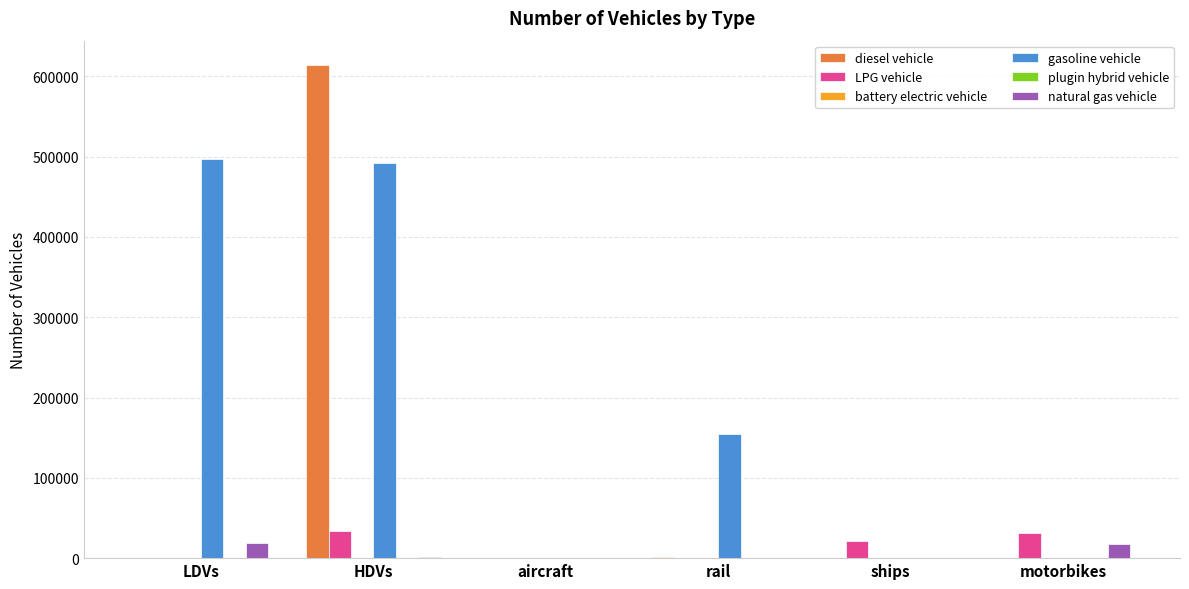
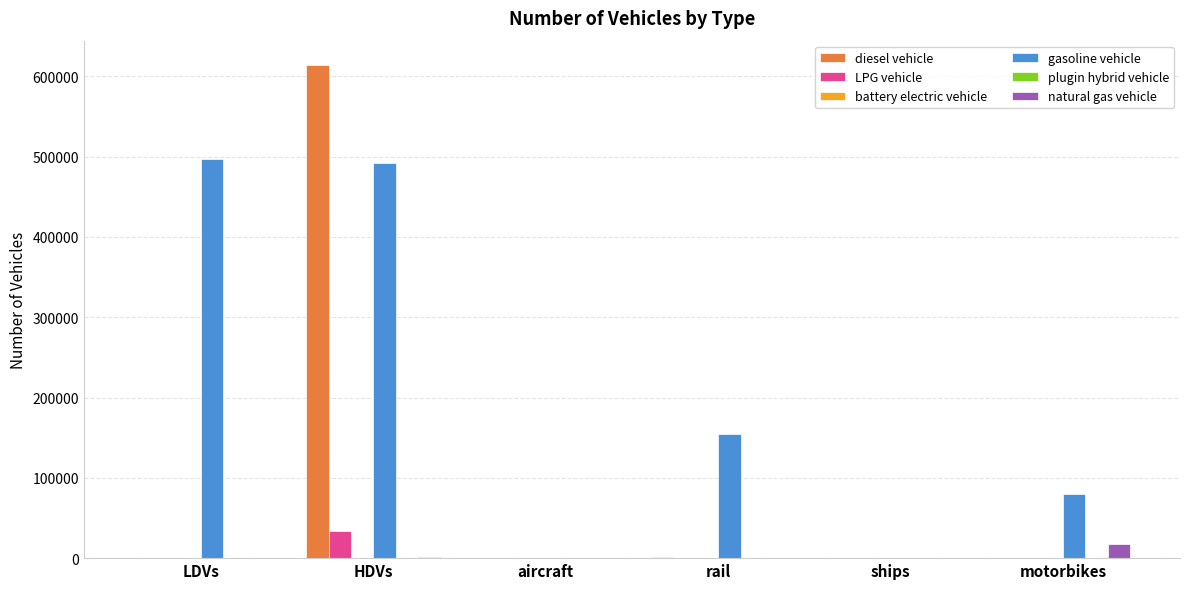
  {
    "LPG vehicle": {
      "HDVs": 30000,
      "aircraft": 0,
      "rail": 0,
-     "ships": 20000,
-     "motorbikes": 30000
+     "ships": 0,
+     "motorbikes": 0
    },
    "gasoline vehicle": {
      "LDVs": 500000,
      "HDVs": 490000,
      "aircraft": 0,
      "rail": 160000,
      "ships": 0,
-     "motorbikes": 0
+     "motorbikes": 80000
    },
    "plugin hybrid vehicle": {
      "LDVs": 0,
      "aircraft": 0,
      "rail": 0,
      "ships": 0,
      "motorbikes": 0
    },
    "natural gas vehicle": {
-     "LDVs": 20000,
+     "LDVs": 0,
      "aircraft": 0,
      "rail": 0,
      "ships": 0,
      "motorbikes": 20000
    }
  }
